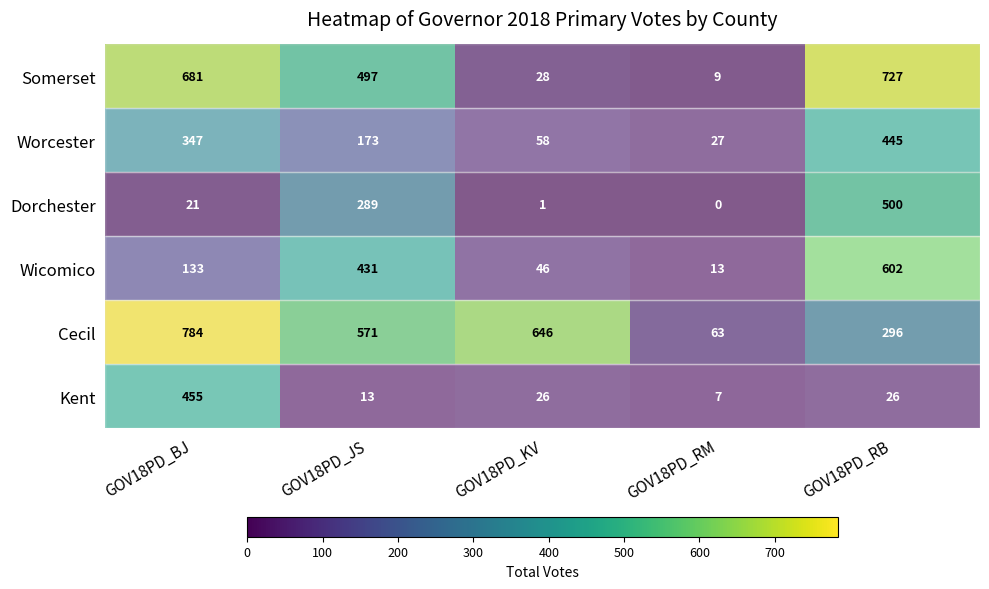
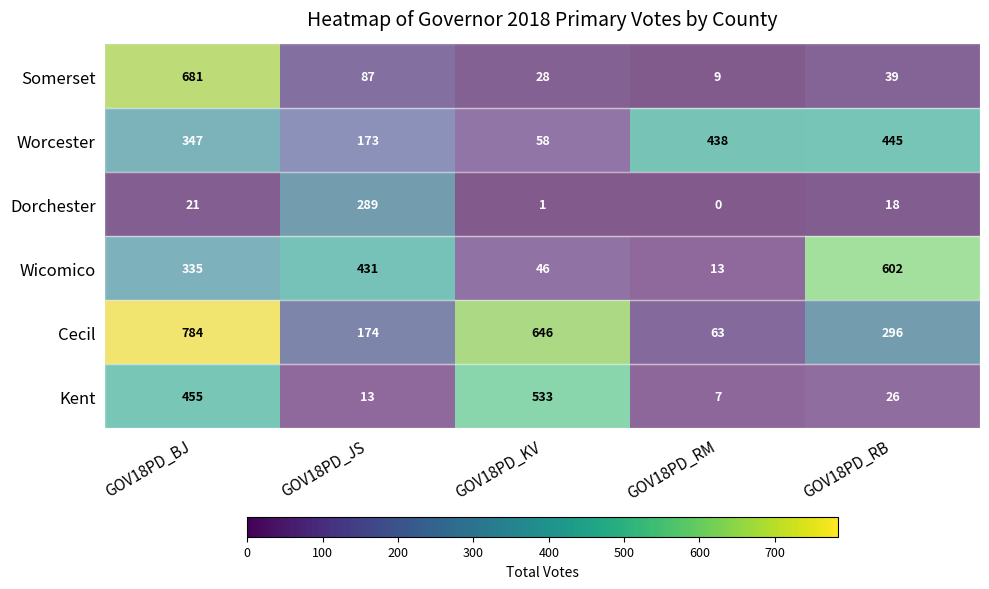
  {
    "Somerset": {
      "GOV18PD_BJ": 681,
-     "GOV18PD_JS": 497,
+     "GOV18PD_JS": 87,
      "GOV18PD_KV": 28,
      "GOV18PD_RM": 9,
-     "GOV18PD_RB": 727
+     "GOV18PD_RB": 39
    },
    "Worcester": {
      "GOV18PD_BJ": 347,
      "GOV18PD_JS": 173,
      "GOV18PD_KV": 58,
-     "GOV18PD_RM": 27,
+     "GOV18PD_RM": 438,
      "GOV18PD_RB": 445
    },
    "Dorchester": {
      "GOV18PD_BJ": 21,
      "GOV18PD_JS": 289,
      "GOV18PD_KV": 1,
      "GOV18PD_RM": 0,
-     "GOV18PD_RB": 500
+     "GOV18PD_RB": 18
    },
    "Wicomico": {
-     "GOV18PD_BJ": 133,
+     "GOV18PD_BJ": 335,
      "GOV18PD_JS": 431,
      "GOV18PD_KV": 46,
      "GOV18PD_RM": 13,
      "GOV18PD_RB": 602
    },
    "Cecil": {
      "GOV18PD_BJ": 784,
-     "GOV18PD_JS": 571,
+     "GOV18PD_JS": 174,
      "GOV18PD_KV": 646,
      "GOV18PD_RM": 63,
      "GOV18PD_RB": 296
    },
    "Kent": {
      "GOV18PD_BJ": 455,
      "GOV18PD_JS": 13,
-     "GOV18PD_KV": 26,
+     "GOV18PD_KV": 533,
      "GOV18PD_RM": 7,
      "GOV18PD_RB": 26
    }
  }
